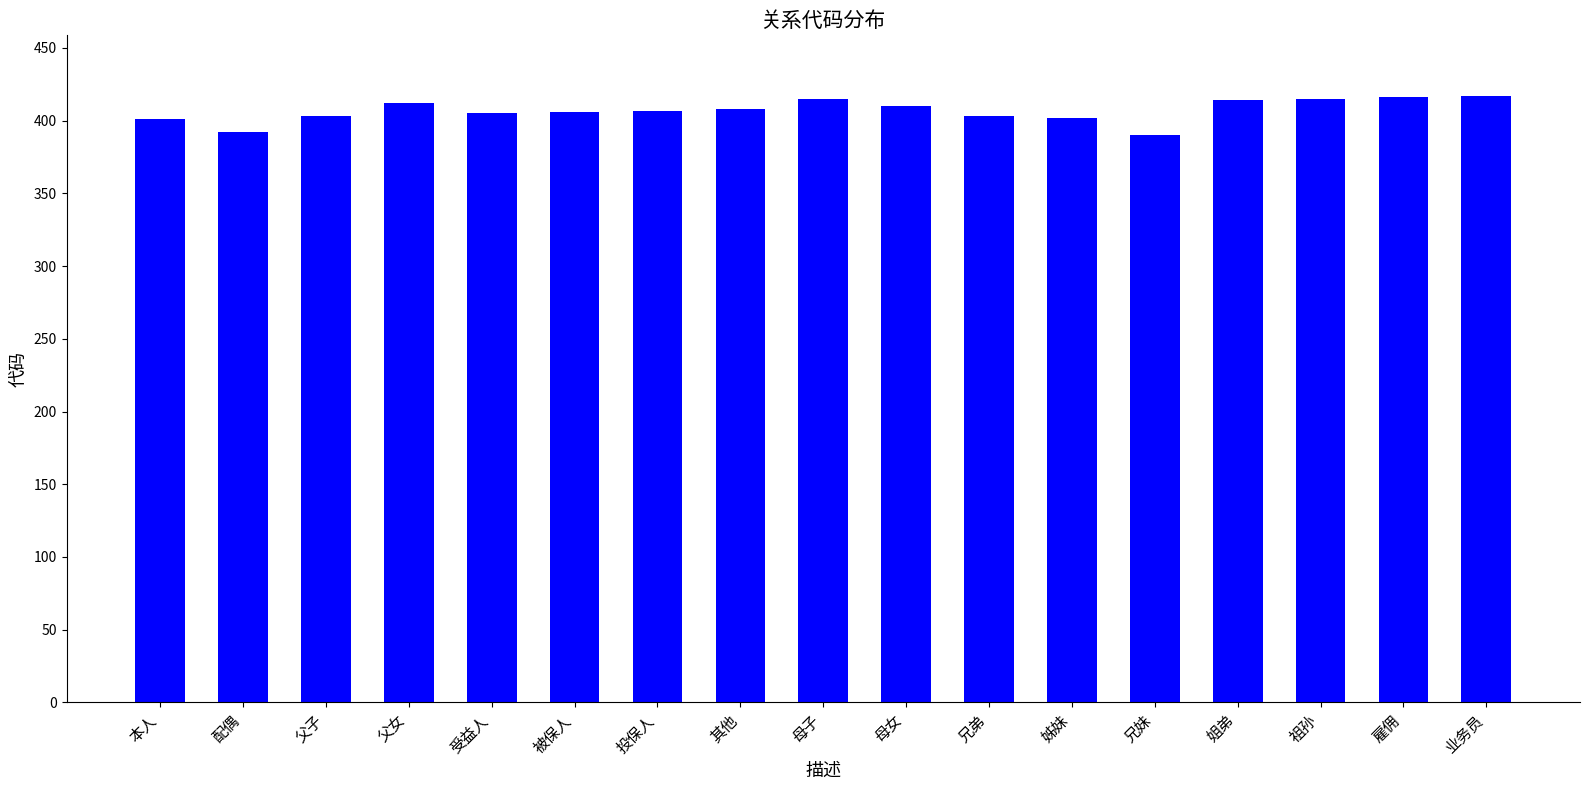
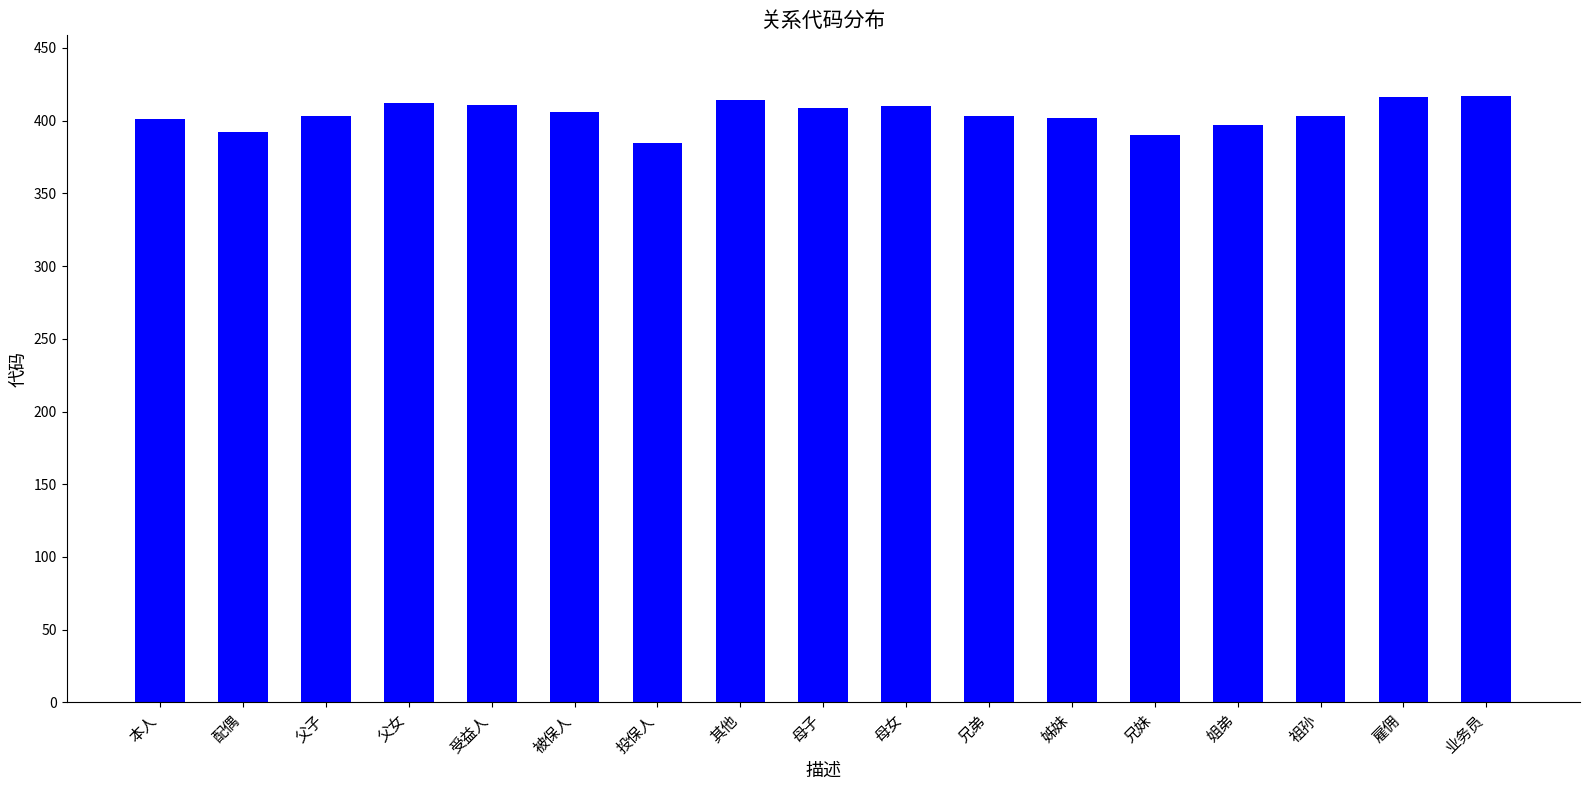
  {
    "本人": 401,
    "配偶": 392,
    "父子": 403,
    "父女": 412,
-   "受益人": 405,
+   "受益人": 411,
    "被保人": 406,
-   "投保人": 407,
-   "其他": 408,
-   "母子": 415,
+   "投保人": 385,
+   "其他": 414,
+   "母子": 409,
    "母女": 410,
    "兄弟": 403,
    "姊妹": 402,
    "兄妹": 390,
-   "姐弟": 414,
-   "祖孙": 415,
+   "姐弟": 397,
+   "祖孙": 403,
    "雇佣": 416,
    "业务员": 417
  }
